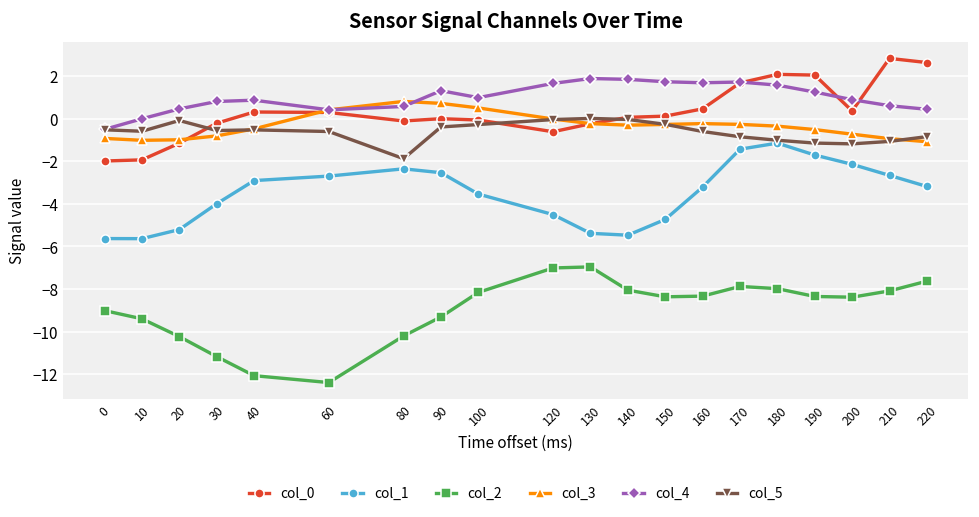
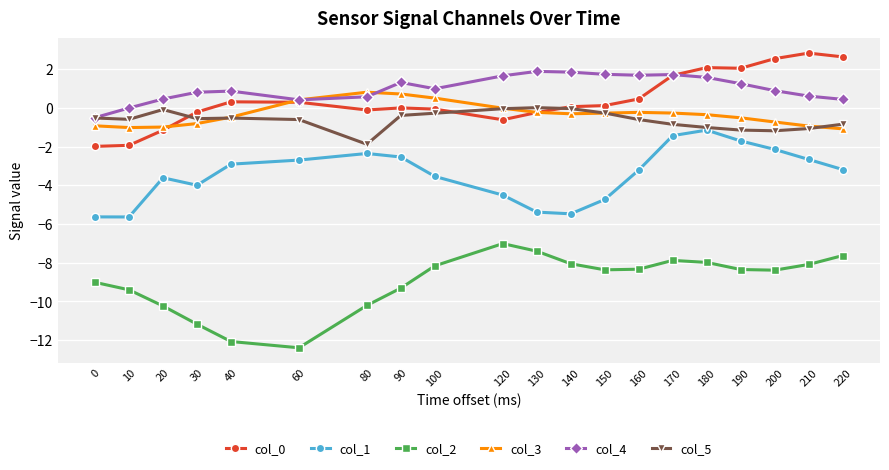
  {
    "col_0": {
      "0": -2.0,
      "10": -1.9,
      "20": -1.1,
      "30": -0.2,
      "40": 0.3,
      "80": -0.1,
      "90": 0.0,
      "100": -0.1,
      "120": -0.6,
      "150": 0.1,
      "160": 0.5,
      "180": 2.1,
      "190": 2.0,
-     "200": 0.4,
+     "200": 2.5,
      "210": 2.8,
      "220": 2.6
    },
    "col_1": {
      "0": -5.6,
      "10": -5.6,
-     "20": -5.2,
+     "20": -3.6,
      "30": -4.0,
      "40": -2.9,
      "60": -2.7,
      "80": -2.4,
      "90": -2.5,
      "100": -3.5,
      "120": -4.5,
      "130": -5.4,
      "140": -5.5,
      "150": -4.7,
      "160": -3.2,
      "170": -1.4,
      "180": -1.1,
      "190": -1.7,
      "200": -2.1,
      "210": -2.7,
      "220": -3.2
    },
    "col_2": {
      "0": -9.0,
      "10": -9.4,
      "20": -10.2,
      "30": -11.2,
      "40": -12.1,
      "60": -12.4,
      "80": -10.2,
      "90": -9.3,
      "100": -8.2,
      "120": -7.0,
-     "130": -7.0,
+     "130": -7.4,
      "140": -8.1,
      "150": -8.4,
      "160": -8.3,
      "170": -7.9,
      "180": -8.0,
      "190": -8.3,
      "200": -8.4,
      "210": -8.1,
      "220": -7.6
    },
    "col_3": {
      "0": -0.9,
      "10": -1.0,
      "20": -1.0,
      "30": -0.8,
      "80": 0.8,
      "90": 0.7,
      "100": 0.5,
      "140": -0.3,
      "160": -0.2,
      "170": -0.3,
      "180": -0.3,
      "190": -0.5,
      "200": -0.7,
      "220": -1.1
    },
    "col_4": {
      "10": 0.0,
      "20": 0.5,
      "30": 0.8,
      "40": 0.9,
      "80": 0.6,
      "90": 1.3,
      "100": 1.0,
      "120": 1.7,
      "130": 1.9,
      "140": 1.8,
      "150": 1.7,
      "160": 1.7,
      "180": 1.6,
      "190": 1.3,
      "200": 0.9,
      "210": 0.6,
      "220": 0.4
    },
    "col_5": {
      "10": -0.6,
      "20": -0.1,
      "30": -0.6,
      "60": -0.6,
      "80": -1.9,
      "90": -0.4,
      "100": -0.3,
      "130": 0.0,
      "160": -0.6,
      "170": -0.8,
      "180": -1.0,
      "190": -1.1,
      "200": -1.2,
      "220": -0.8
    }
  }
